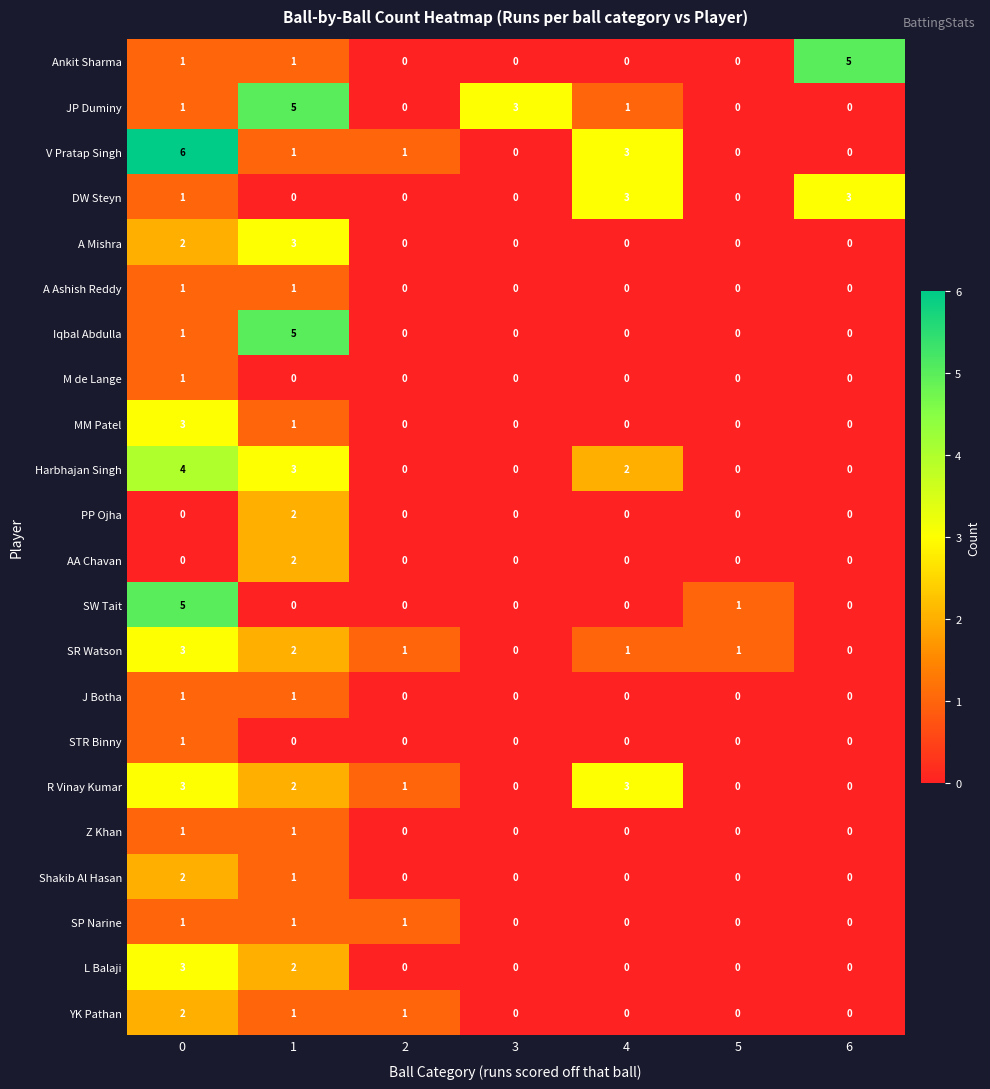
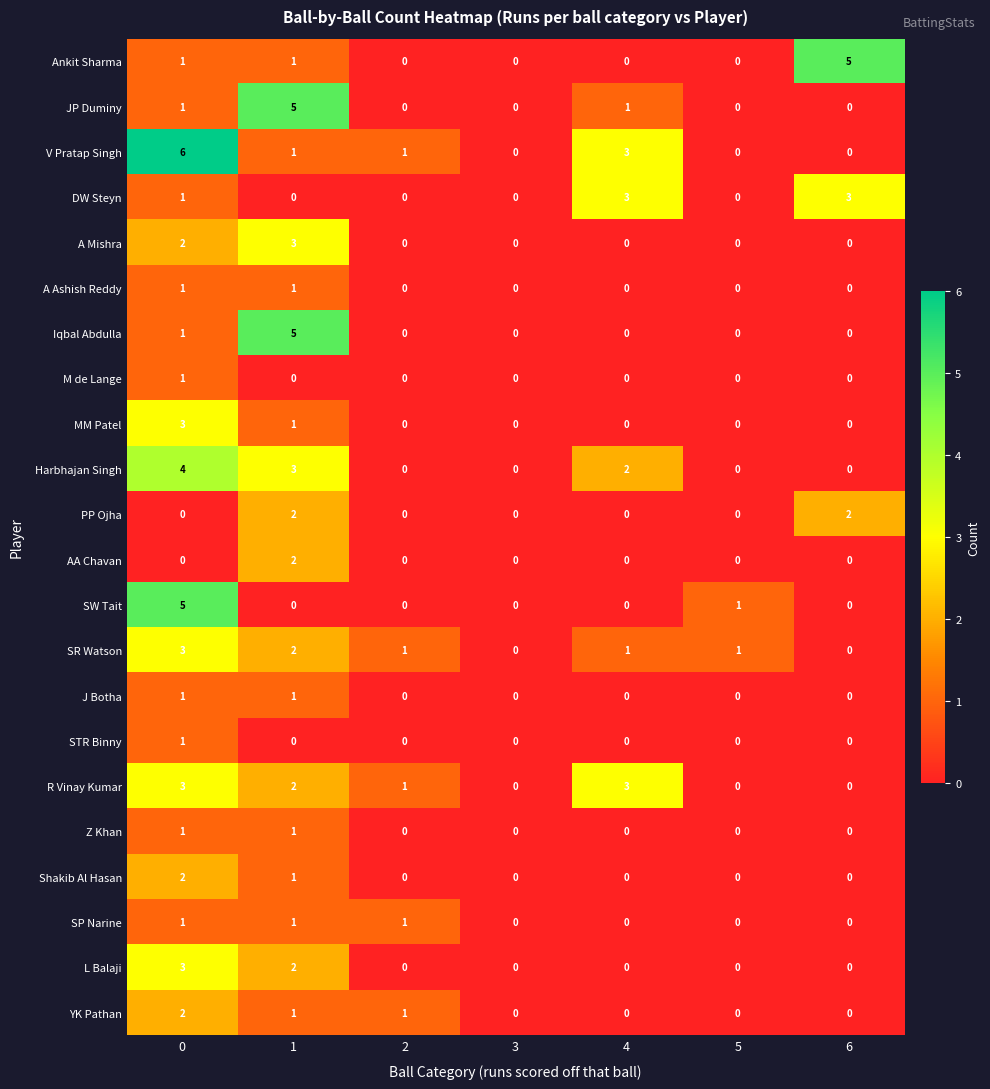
  {
    "Ankit Sharma": {
      "0": 1,
      "1": 1,
      "2": 0,
      "3": 0,
      "4": 0,
      "5": 0,
      "6": 5
    },
    "JP Duminy": {
      "0": 1,
      "1": 5,
      "2": 0,
-     "3": 3,
+     "3": 0,
      "4": 1,
      "5": 0,
      "6": 0
    },
    "V Pratap Singh": {
      "0": 6,
      "1": 1,
      "2": 1,
      "3": 0,
      "4": 3,
      "5": 0,
      "6": 0
    },
    "DW Steyn": {
      "0": 1,
      "1": 0,
      "2": 0,
      "3": 0,
      "4": 3,
      "5": 0,
      "6": 3
    },
    "A Mishra": {
      "0": 2,
      "1": 3,
      "2": 0,
      "3": 0,
      "4": 0,
      "5": 0,
      "6": 0
    },
    "A Ashish Reddy": {
      "0": 1,
      "1": 1,
      "2": 0,
      "3": 0,
      "4": 0,
      "5": 0,
      "6": 0
    },
    "Iqbal Abdulla": {
      "0": 1,
      "1": 5,
      "2": 0,
      "3": 0,
      "4": 0,
      "5": 0,
      "6": 0
    },
    "M de Lange": {
      "0": 1,
      "1": 0,
      "2": 0,
      "3": 0,
      "4": 0,
      "5": 0,
      "6": 0
    },
    "MM Patel": {
      "0": 3,
      "1": 1,
      "2": 0,
      "3": 0,
      "4": 0,
      "5": 0,
      "6": 0
    },
    "Harbhajan Singh": {
      "0": 4,
      "1": 3,
      "2": 0,
      "3": 0,
      "4": 2,
      "5": 0,
      "6": 0
    },
    "PP Ojha": {
      "0": 0,
      "1": 2,
      "2": 0,
      "3": 0,
      "4": 0,
      "5": 0,
-     "6": 0
+     "6": 2
    },
    "AA Chavan": {
      "0": 0,
      "1": 2,
      "2": 0,
      "3": 0,
      "4": 0,
      "5": 0,
      "6": 0
    },
    "SW Tait": {
      "0": 5,
      "1": 0,
      "2": 0,
      "3": 0,
      "4": 0,
      "5": 1,
      "6": 0
    },
    "SR Watson": {
      "0": 3,
      "1": 2,
      "2": 1,
      "3": 0,
      "4": 1,
      "5": 1,
      "6": 0
    },
    "J Botha": {
      "0": 1,
      "1": 1,
      "2": 0,
      "3": 0,
      "4": 0,
      "5": 0,
      "6": 0
    },
    "STR Binny": {
      "0": 1,
      "1": 0,
      "2": 0,
      "3": 0,
      "4": 0,
      "5": 0,
      "6": 0
    },
    "R Vinay Kumar": {
      "0": 3,
      "1": 2,
      "2": 1,
      "3": 0,
      "4": 3,
      "5": 0,
      "6": 0
    },
    "Z Khan": {
      "0": 1,
      "1": 1,
      "2": 0,
      "3": 0,
      "4": 0,
      "5": 0,
      "6": 0
    },
    "Shakib Al Hasan": {
      "0": 2,
      "1": 1,
      "2": 0,
      "3": 0,
      "4": 0,
      "5": 0,
      "6": 0
    },
    "SP Narine": {
      "0": 1,
      "1": 1,
      "2": 1,
      "3": 0,
      "4": 0,
      "5": 0,
      "6": 0
    },
    "L Balaji": {
      "0": 3,
      "1": 2,
      "2": 0,
      "3": 0,
      "4": 0,
      "5": 0,
      "6": 0
    },
    "YK Pathan": {
      "0": 2,
      "1": 1,
      "2": 1,
      "3": 0,
      "4": 0,
      "5": 0,
      "6": 0
    }
  }
